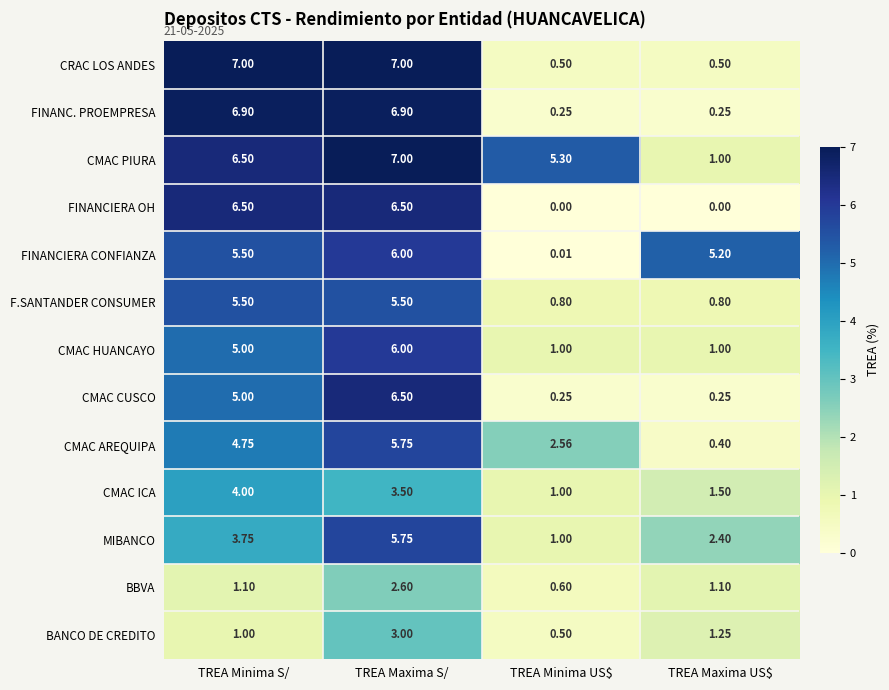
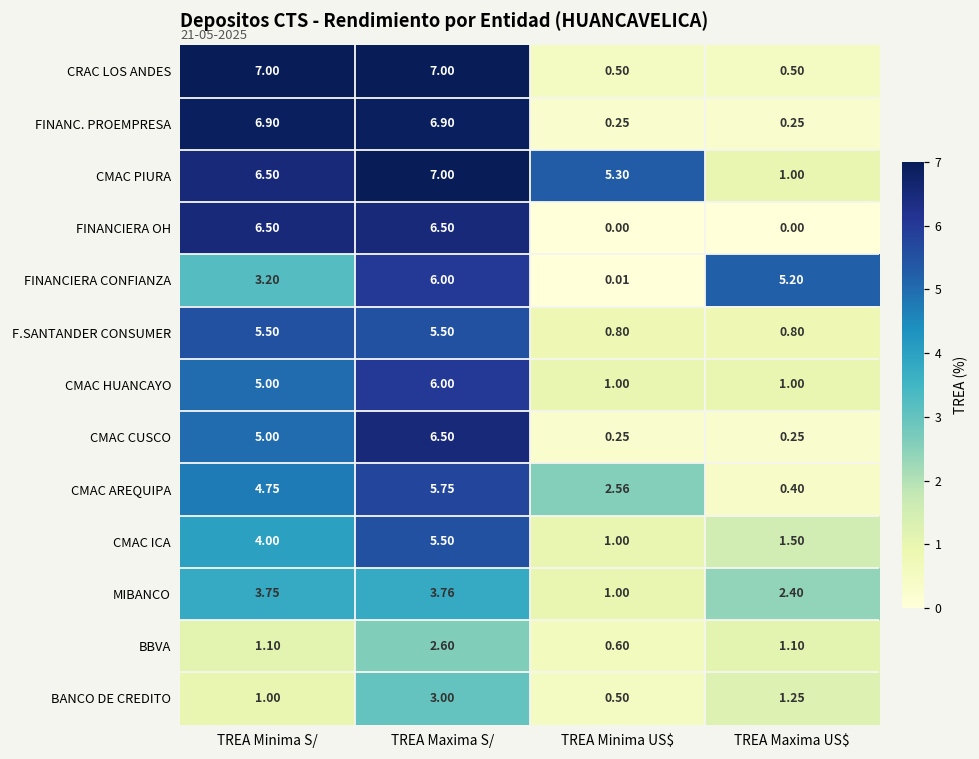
  {
    "CRAC LOS ANDES": {
      "TREA Minima S/": 7.00,
      "TREA Maxima S/": 7.00,
      "TREA Minima US$": 0.50,
      "TREA Maxima US$": 0.50
    },
    "FINANC. PROEMPRESA": {
      "TREA Minima S/": 6.90,
      "TREA Maxima S/": 6.90,
      "TREA Minima US$": 0.25,
      "TREA Maxima US$": 0.25
    },
    "CMAC PIURA": {
      "TREA Minima S/": 6.50,
      "TREA Maxima S/": 7.00,
      "TREA Minima US$": 5.30,
      "TREA Maxima US$": 1.00
    },
    "FINANCIERA OH": {
      "TREA Minima S/": 6.50,
      "TREA Maxima S/": 6.50,
      "TREA Minima US$": 0.00,
      "TREA Maxima US$": 0.00
    },
    "FINANCIERA CONFIANZA": {
-     "TREA Minima S/": 5.50,
+     "TREA Minima S/": 3.20,
      "TREA Maxima S/": 6.00,
      "TREA Minima US$": 0.01,
      "TREA Maxima US$": 5.20
    },
    "F.SANTANDER CONSUMER": {
      "TREA Minima S/": 5.50,
      "TREA Maxima S/": 5.50,
      "TREA Minima US$": 0.80,
      "TREA Maxima US$": 0.80
    },
    "CMAC HUANCAYO": {
      "TREA Minima S/": 5.00,
      "TREA Maxima S/": 6.00,
      "TREA Minima US$": 1.00,
      "TREA Maxima US$": 1.00
    },
    "CMAC CUSCO": {
      "TREA Minima S/": 5.00,
      "TREA Maxima S/": 6.50,
      "TREA Minima US$": 0.25,
      "TREA Maxima US$": 0.25
    },
    "CMAC AREQUIPA": {
      "TREA Minima S/": 4.75,
      "TREA Maxima S/": 5.75,
      "TREA Minima US$": 2.56,
      "TREA Maxima US$": 0.40
    },
    "CMAC ICA": {
      "TREA Minima S/": 4.00,
-     "TREA Maxima S/": 3.50,
+     "TREA Maxima S/": 5.50,
      "TREA Minima US$": 1.00,
      "TREA Maxima US$": 1.50
    },
    "MIBANCO": {
      "TREA Minima S/": 3.75,
-     "TREA Maxima S/": 5.75,
+     "TREA Maxima S/": 3.76,
      "TREA Minima US$": 1.00,
      "TREA Maxima US$": 2.40
    },
    "BBVA": {
      "TREA Minima S/": 1.10,
      "TREA Maxima S/": 2.60,
      "TREA Minima US$": 0.60,
      "TREA Maxima US$": 1.10
    },
    "BANCO DE CREDITO": {
      "TREA Minima S/": 1.00,
      "TREA Maxima S/": 3.00,
      "TREA Minima US$": 0.50,
      "TREA Maxima US$": 1.25
    }
  }
